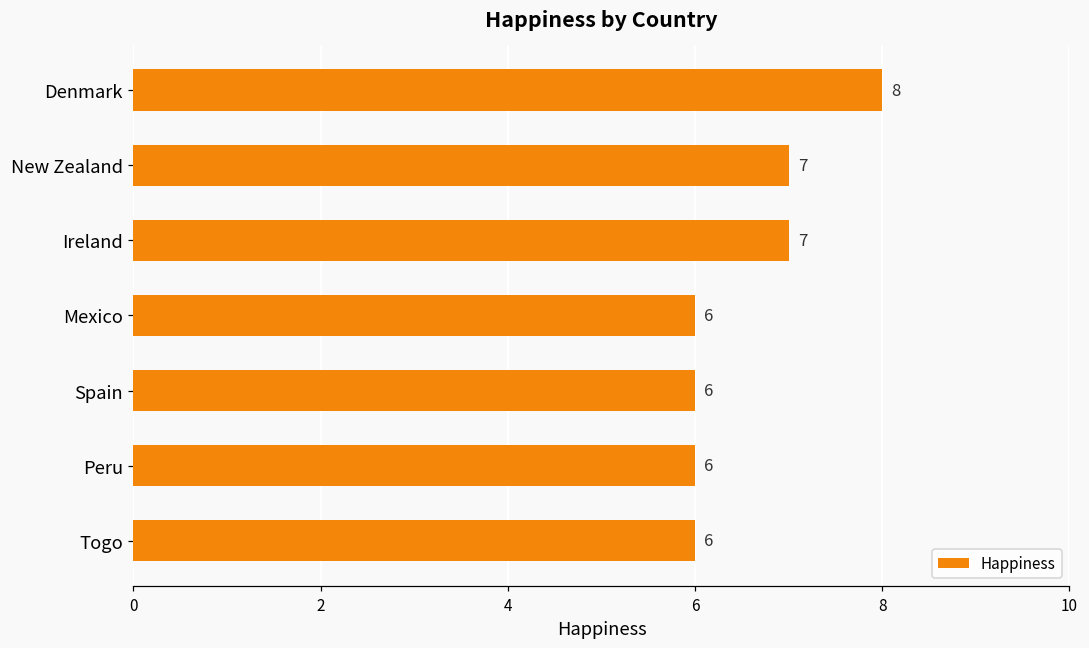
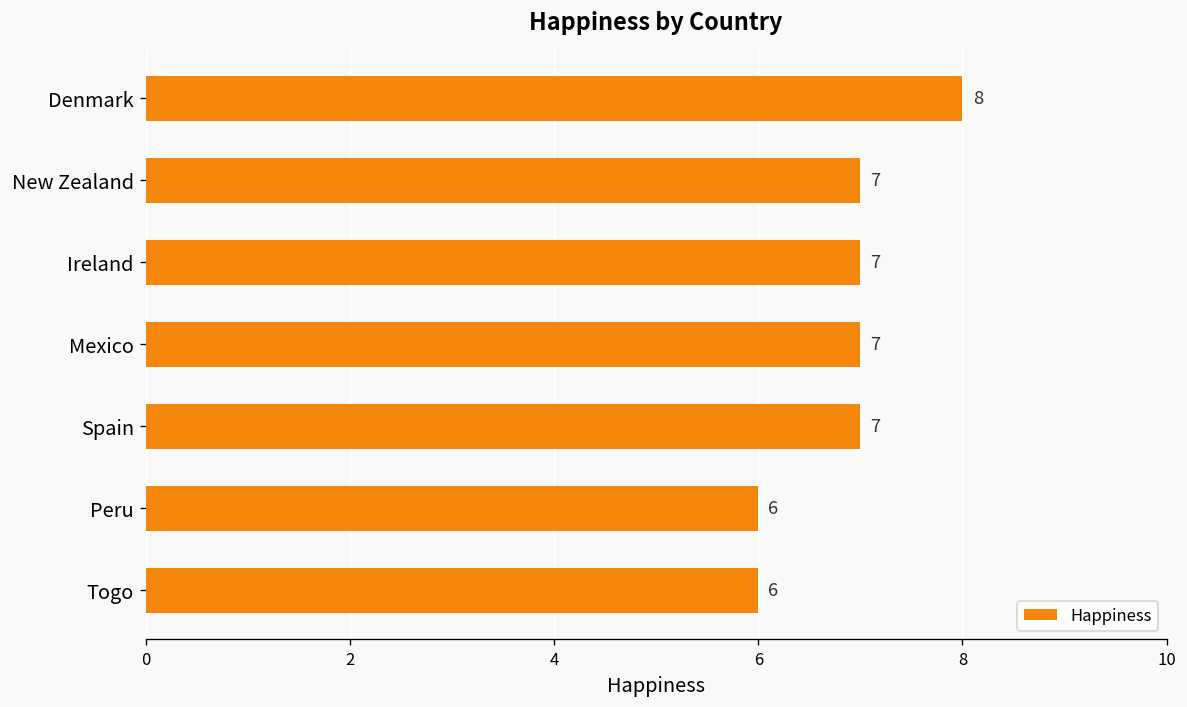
  {
    "Denmark": 8,
    "New Zealand": 7,
    "Ireland": 7,
-   "Mexico": 6,
-   "Spain": 6,
+   "Mexico": 7,
+   "Spain": 7,
    "Peru": 6,
    "Togo": 6
  }
